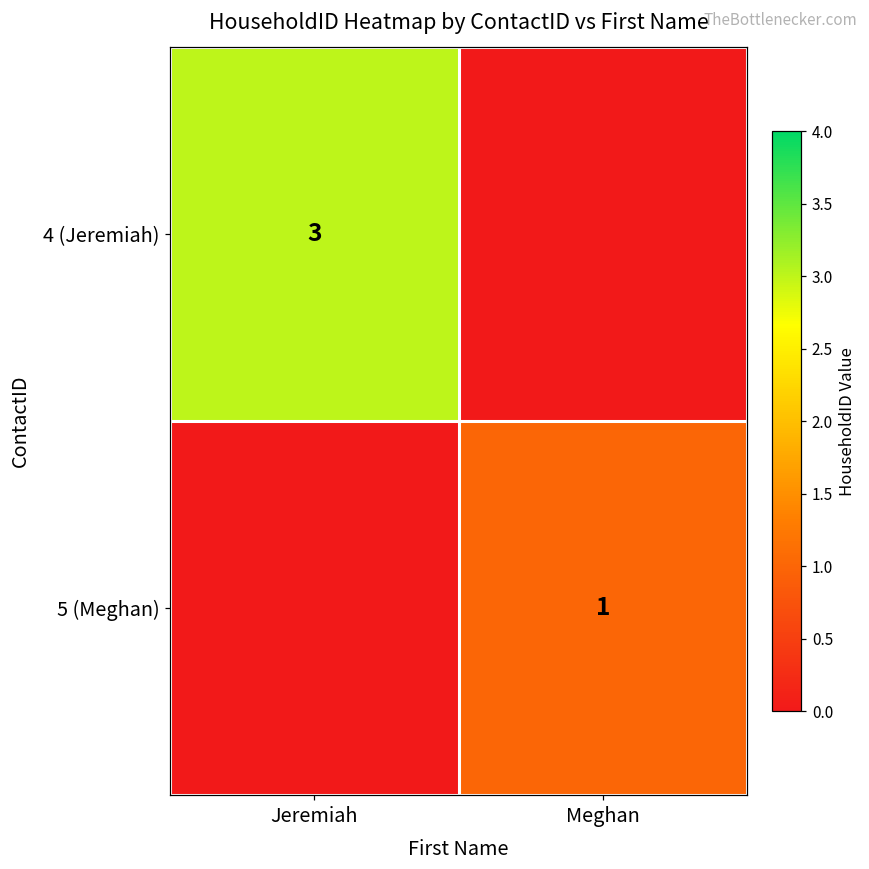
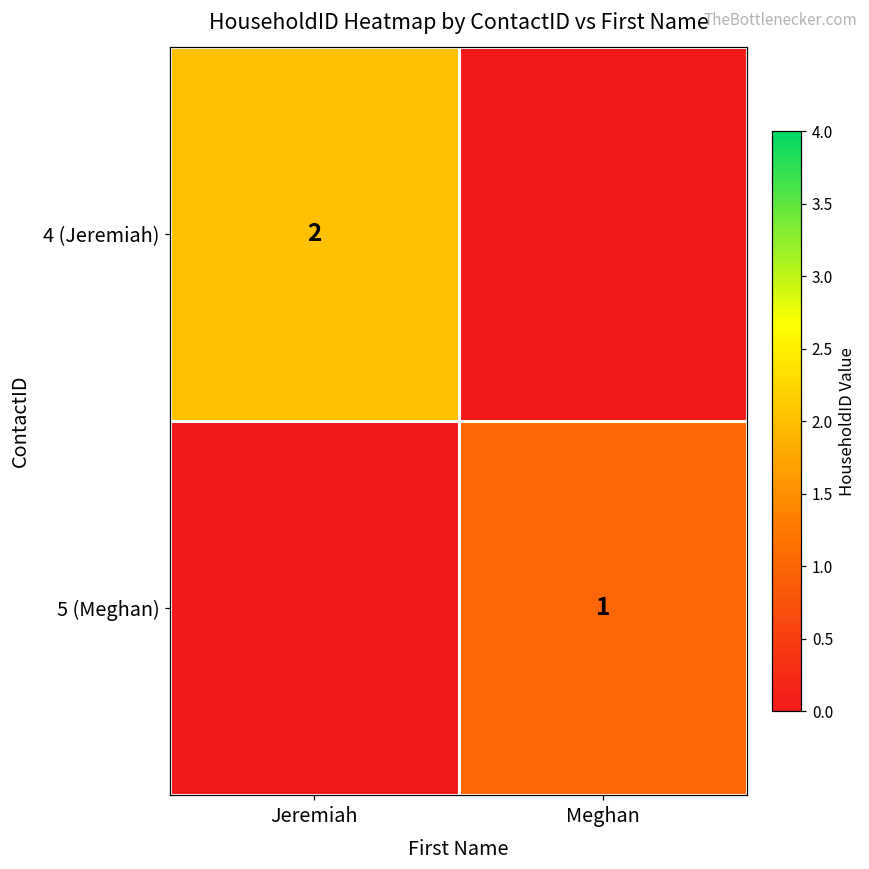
  {
    "4 (Jeremiah)": {
-     "Jeremiah": 3
+     "Jeremiah": 2
    },
    "5 (Meghan)": {
      "Meghan": 1
    }
  }
